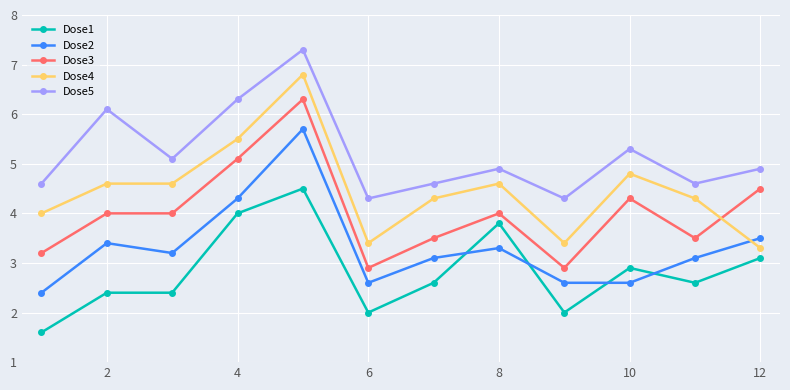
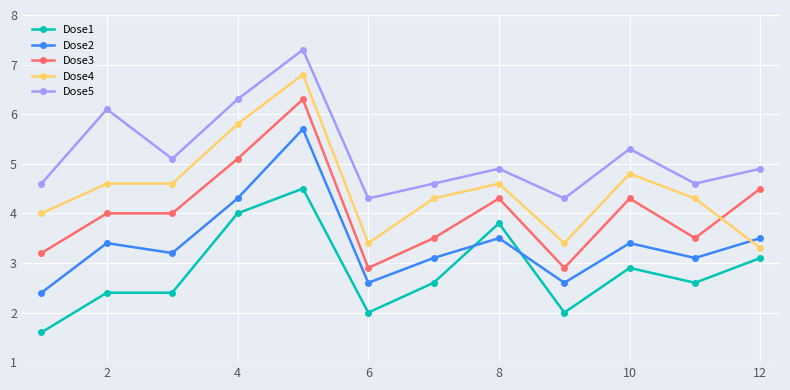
  {
    "Dose1": {
      "2": 2.4,
      "4": 4.0,
      "6": 2.0,
      "8": 3.8,
      "10": 2.9,
      "12": 3.1
    },
    "Dose2": {
      "2": 3.4,
      "4": 4.3,
      "6": 2.6,
-     "8": 3.3,
-     "10": 2.6,
+     "8": 3.5,
+     "10": 3.4,
      "12": 3.5
    },
    "Dose3": {
      "2": 4.0,
      "4": 5.1,
      "6": 2.9,
-     "8": 4.0,
+     "8": 4.3,
      "10": 4.3,
      "12": 4.5
    },
    "Dose4": {
      "2": 4.6,
-     "4": 5.5,
+     "4": 5.8,
      "6": 3.4,
      "8": 4.6,
      "10": 4.8,
      "12": 3.3
    },
    "Dose5": {
      "2": 6.1,
      "4": 6.3,
      "6": 4.3,
      "8": 4.9,
      "10": 5.3,
      "12": 4.9
    }
  }
